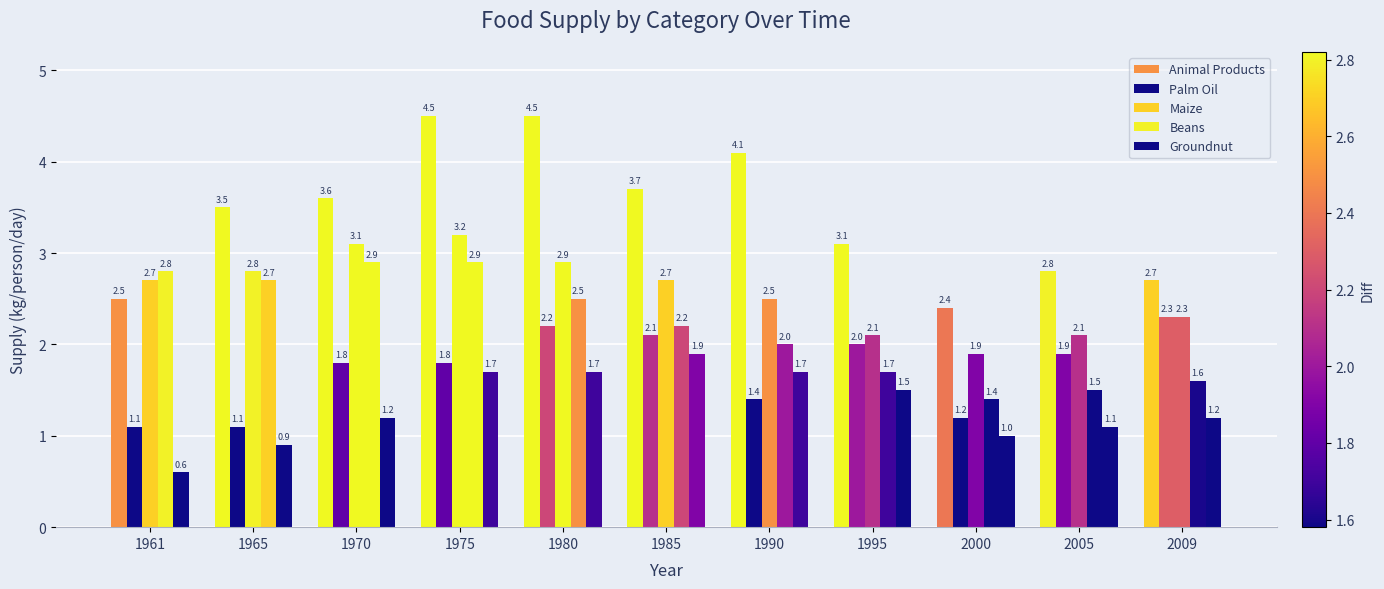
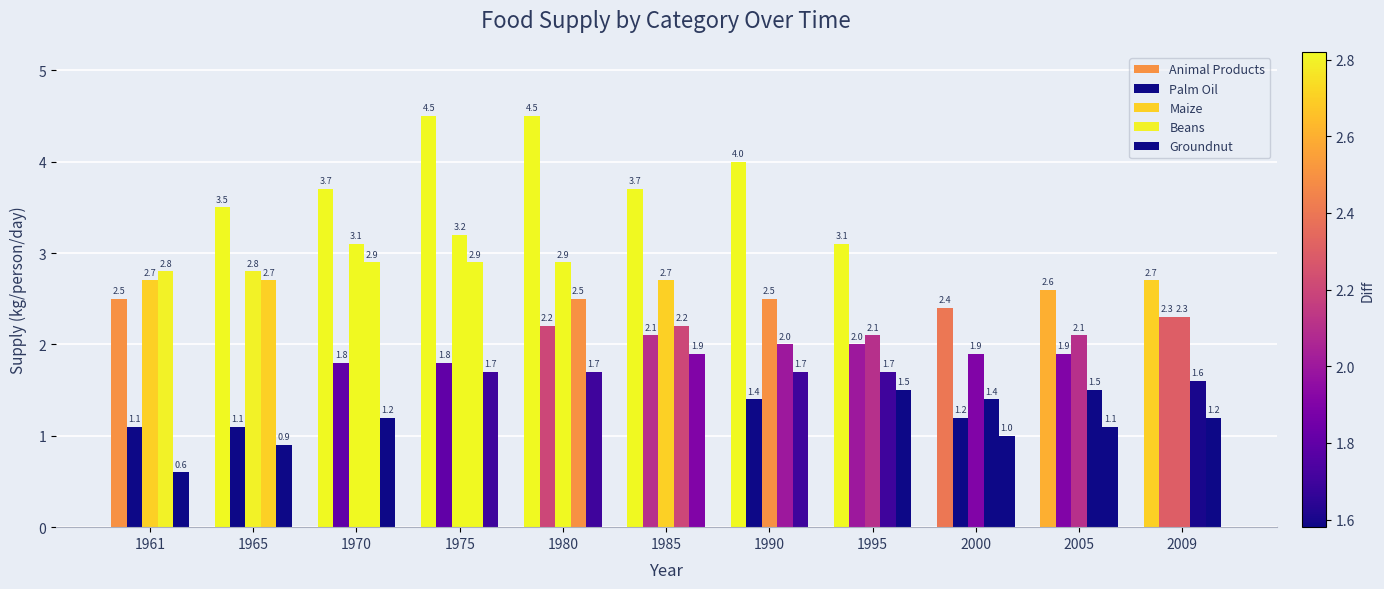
  {
    "Animal Products": {
      "1961": 2.5,
      "1965": 3.5,
-     "1970": 3.6,
+     "1970": 3.7,
      "1975": 4.5,
      "1980": 4.5,
      "1985": 3.7,
-     "1990": 4.1,
+     "1990": 4.0,
      "1995": 3.1,
      "2000": 2.4,
-     "2005": 2.8,
+     "2005": 2.6,
      "2009": 2.7
    }
  }
